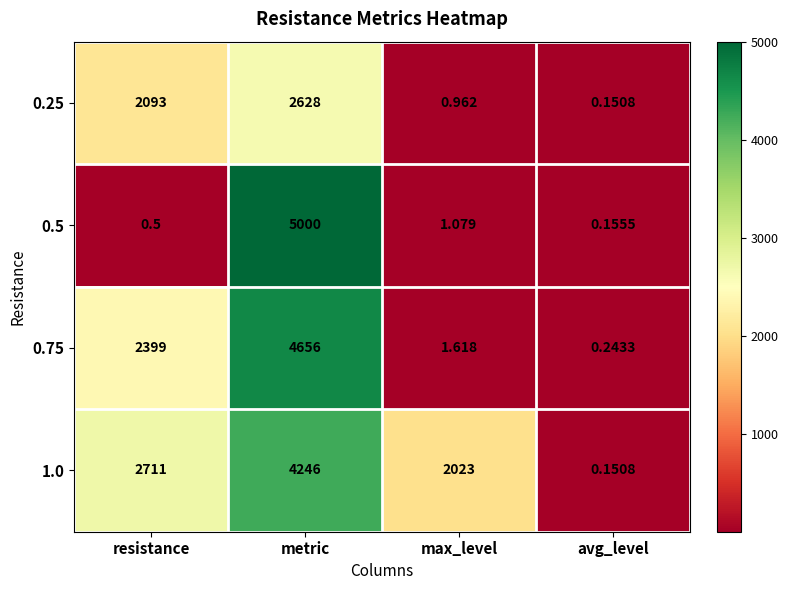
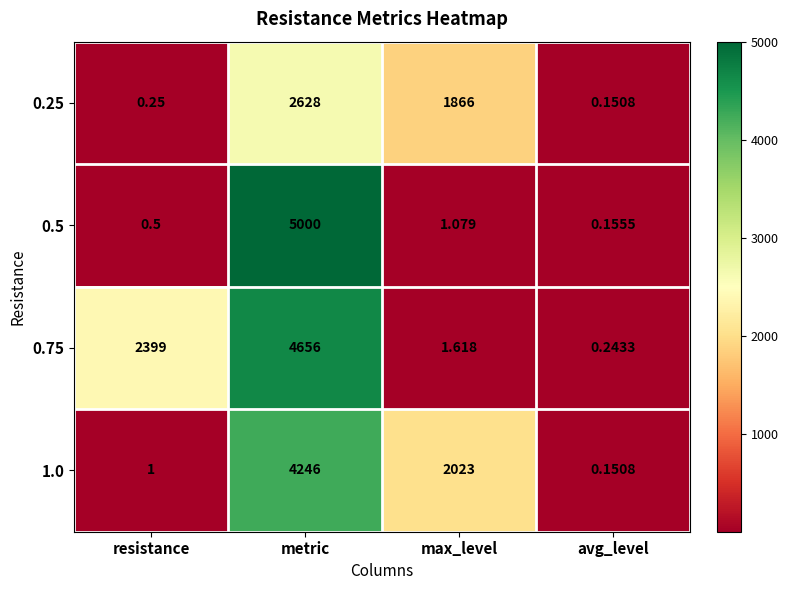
  {
    "0.25": {
-     "resistance": 2093,
+     "resistance": 0.25,
      "metric": 2628,
-     "max_level": 0.962,
+     "max_level": 1866,
      "avg_level": 0.1508
    },
    "0.5": {
      "resistance": 0.5,
      "metric": 5000,
      "max_level": 1.079,
      "avg_level": 0.1555
    },
    "0.75": {
      "resistance": 2399,
      "metric": 4656,
      "max_level": 1.618,
      "avg_level": 0.2433
    },
    "1.0": {
-     "resistance": 2711,
+     "resistance": 1,
      "metric": 4246,
      "max_level": 2023,
      "avg_level": 0.1508
    }
  }
